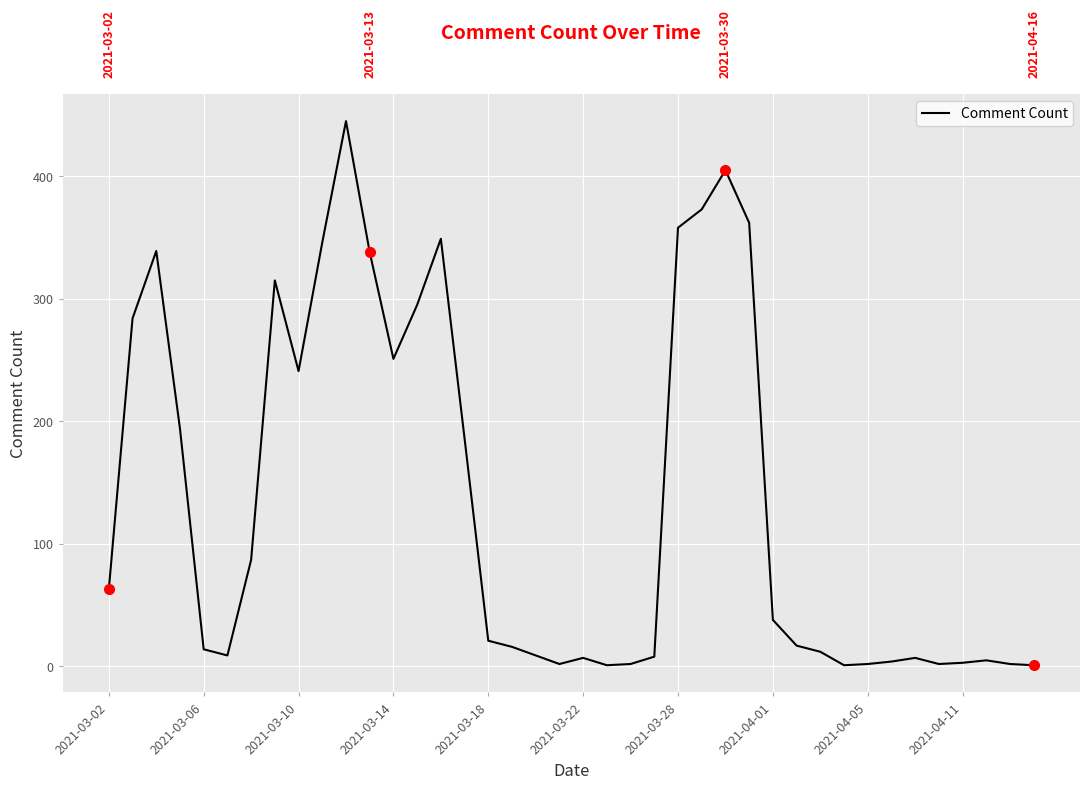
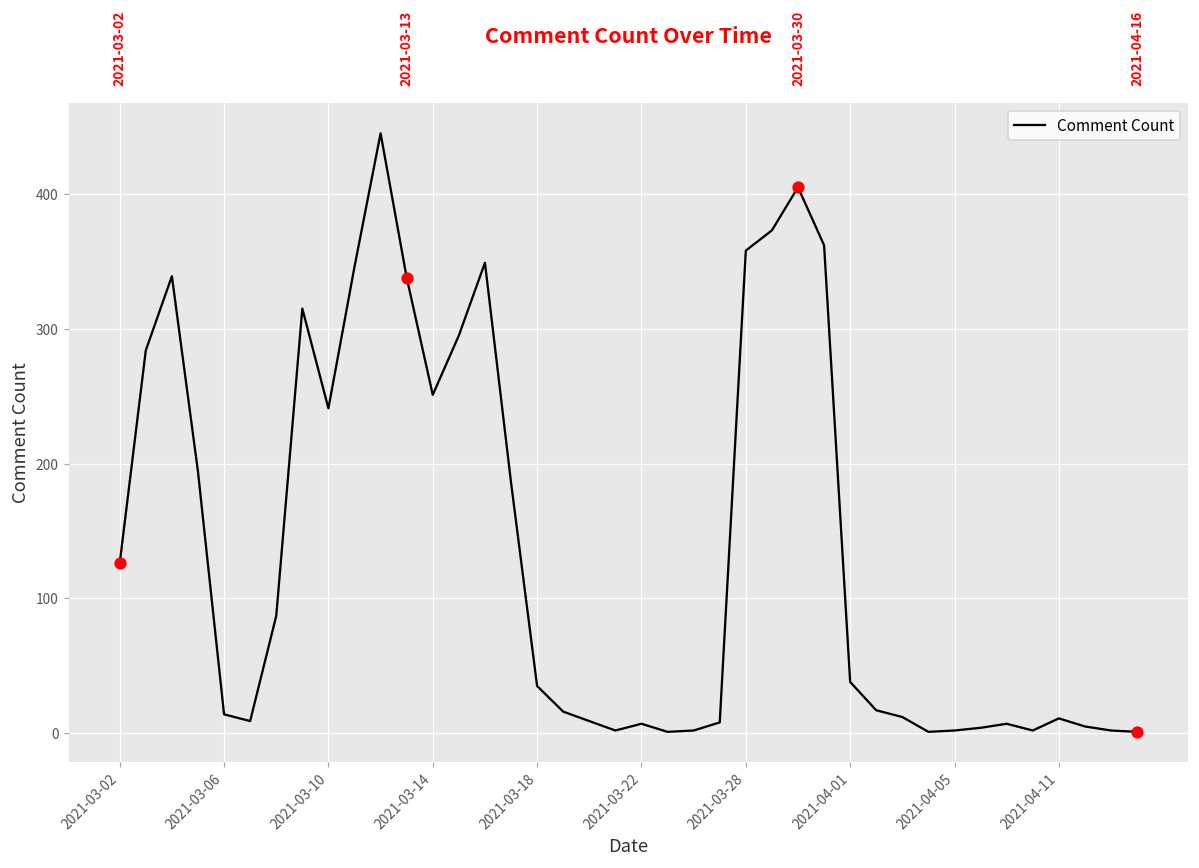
  {
    "Comment Count": {
-     "2021-03-02": 63,
+     "2021-03-02": 126,
      "2021-03-06": 14,
      "2021-03-10": 241,
      "2021-03-14": 251,
-     "2021-03-18": 21,
+     "2021-03-18": 35,
      "2021-03-22": 7,
      "2021-03-28": 358,
      "2021-04-01": 38,
      "2021-04-05": 2,
-     "2021-04-11": 3
+     "2021-04-11": 11
    }
  }
